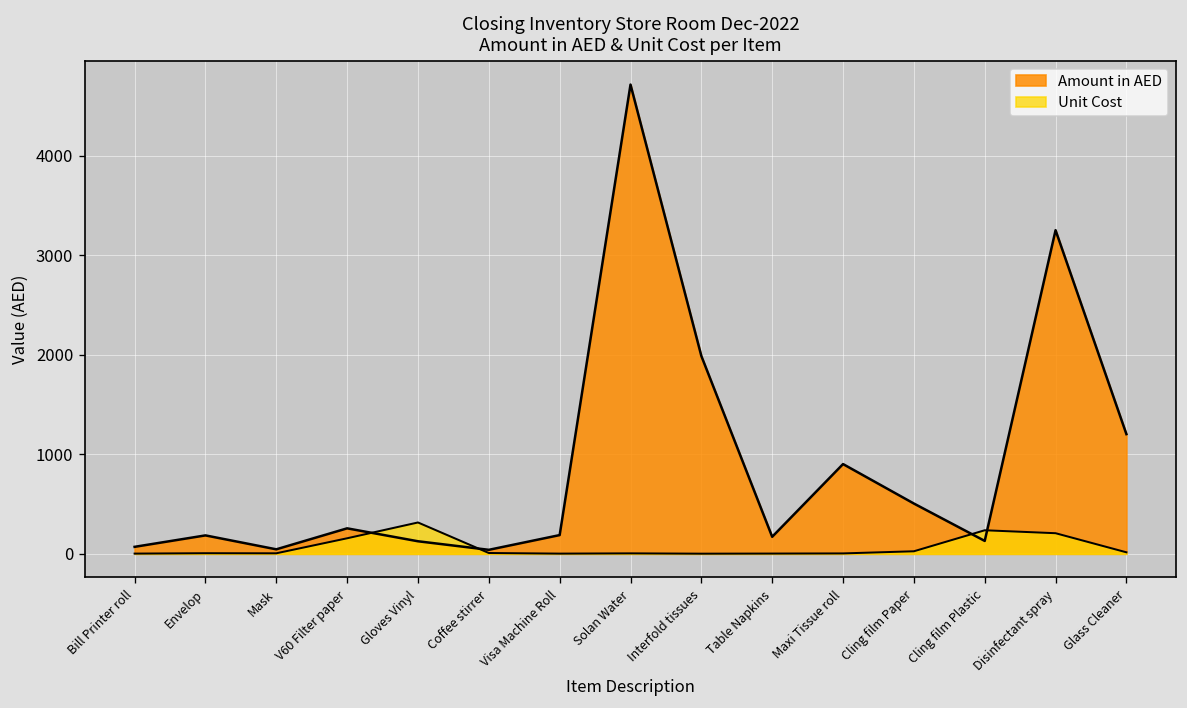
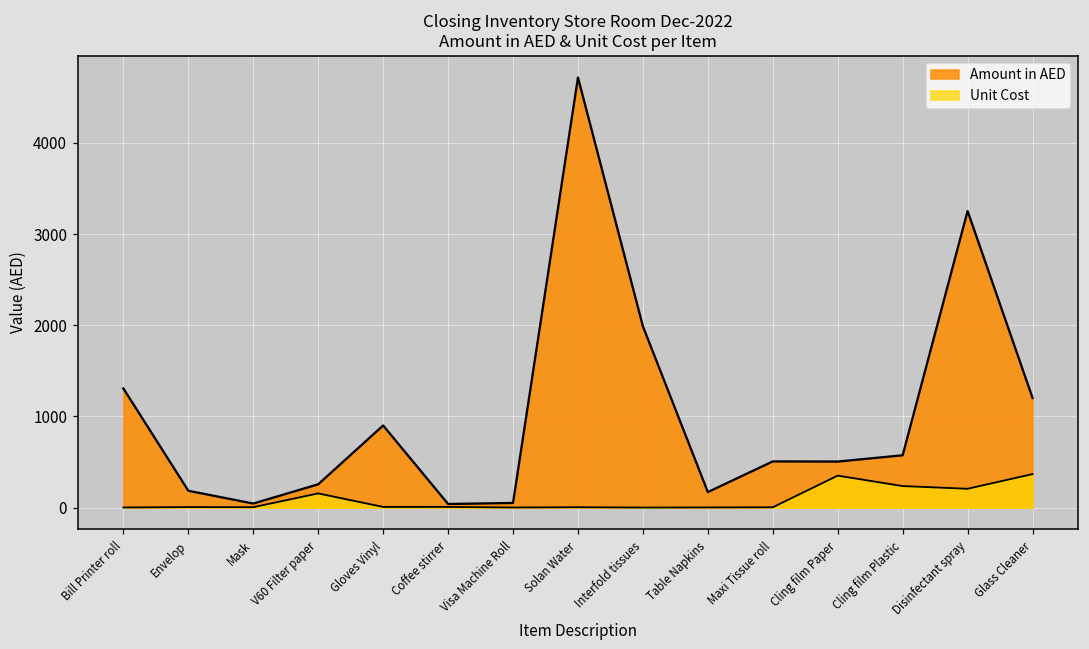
  {
    "Amount in AED": {
-     "Bill Printer roll": 100,
+     "Bill Printer roll": 1300,
      "Envelop": 200,
      "Mask": 0,
      "V60 Filter paper": 300,
-     "Gloves Vinyl": 100,
+     "Gloves Vinyl": 900,
      "Coffee stirrer": 0,
-     "Visa Machine Roll": 200,
+     "Visa Machine Roll": 100,
      "Solan Water": 4700,
      "Interfold tissues": 2000,
      "Table Napkins": 200,
-     "Maxi Tissue roll": 900,
+     "Maxi Tissue roll": 500,
      "Cling film Paper": 500,
-     "Cling film Plastic": 100,
+     "Cling film Plastic": 600,
      "Disinfectant spray": 3300,
      "Glass Cleaner": 1200
    },
    "Unit Cost": {
      "Bill Printer roll": 0,
      "Envelop": 0,
      "Mask": 0,
      "V60 Filter paper": 200,
-     "Gloves Vinyl": 300,
+     "Gloves Vinyl": 0,
      "Coffee stirrer": 0,
      "Visa Machine Roll": 0,
      "Solan Water": 0,
      "Interfold tissues": 0,
      "Table Napkins": 0,
      "Maxi Tissue roll": 0,
-     "Cling film Paper": 0,
+     "Cling film Paper": 400,
      "Cling film Plastic": 200,
      "Disinfectant spray": 200,
-     "Glass Cleaner": 0
+     "Glass Cleaner": 400
    }
  }
